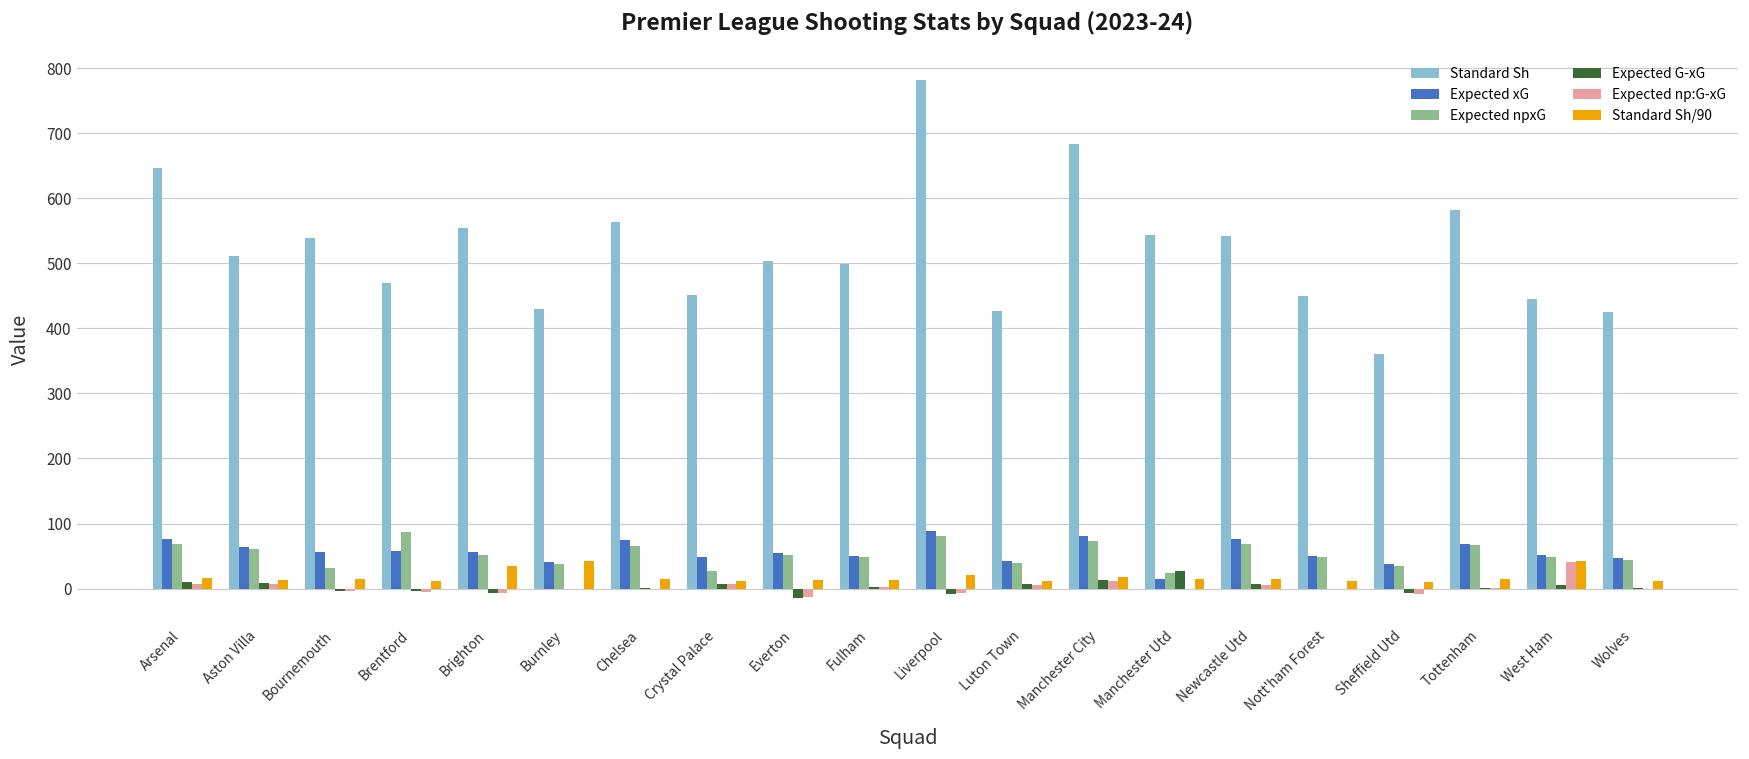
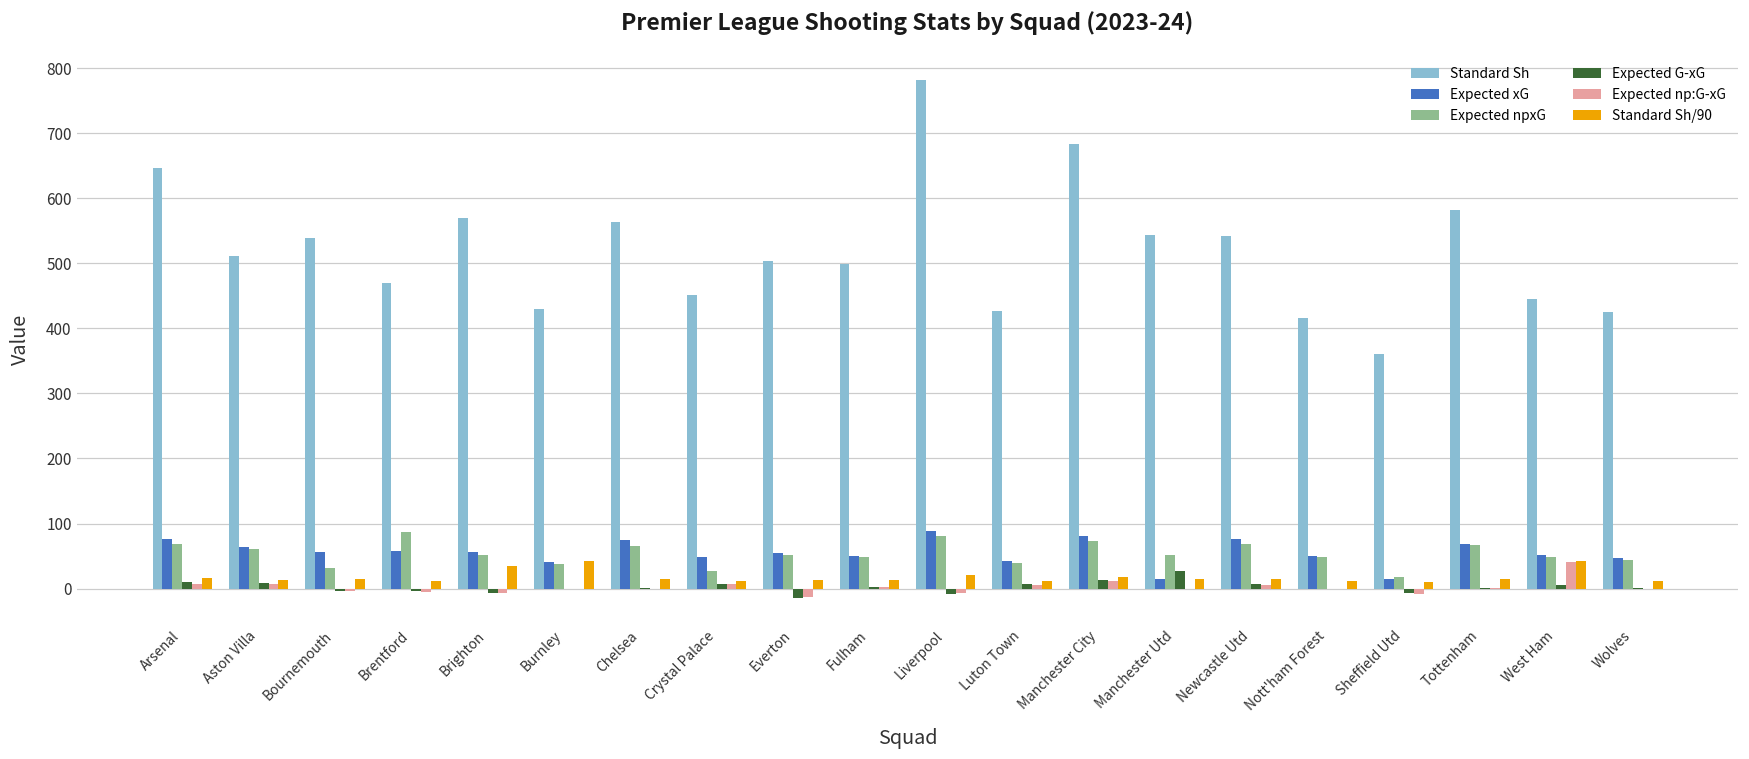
  {
    "Standard Sh": {
      "Arsenal": 650,
      "Aston Villa": 510,
      "Bournemouth": 540,
      "Brentford": 470,
-     "Brighton": 560,
+     "Brighton": 570,
      "Burnley": 430,
      "Chelsea": 560,
      "Crystal Palace": 450,
      "Everton": 500,
      "Fulham": 500,
      "Liverpool": 780,
      "Luton Town": 430,
      "Manchester City": 680,
      "Manchester Utd": 540,
      "Newcastle Utd": 540,
-     "Nott'ham Forest": 450,
+     "Nott'ham Forest": 420,
      "Sheffield Utd": 360,
      "Tottenham": 580,
      "West Ham": 450,
      "Wolves": 430
    },
    "Expected xG": {
      "Arsenal": 80,
      "Aston Villa": 60,
      "Bournemouth": 60,
      "Brentford": 60,
      "Brighton": 60,
      "Burnley": 40,
      "Chelsea": 70,
      "Crystal Palace": 50,
      "Everton": 50,
      "Fulham": 50,
      "Liverpool": 90,
      "Luton Town": 40,
      "Manchester City": 80,
      "Manchester Utd": 10,
      "Newcastle Utd": 80,
      "Nott'ham Forest": 50,
-     "Sheffield Utd": 40,
+     "Sheffield Utd": 10,
      "Tottenham": 70,
      "West Ham": 50,
      "Wolves": 50
    },
    "Expected npxG": {
      "Arsenal": 70,
      "Aston Villa": 60,
      "Bournemouth": 30,
      "Brentford": 90,
      "Brighton": 50,
      "Burnley": 40,
      "Chelsea": 70,
      "Crystal Palace": 30,
      "Everton": 50,
      "Fulham": 50,
      "Liverpool": 80,
      "Luton Town": 40,
      "Manchester City": 70,
-     "Manchester Utd": 20,
+     "Manchester Utd": 50,
      "Newcastle Utd": 70,
      "Nott'ham Forest": 50,
-     "Sheffield Utd": 30,
+     "Sheffield Utd": 20,
      "Tottenham": 70,
      "West Ham": 50,
      "Wolves": 40
    },
    "Expected G-xG": {
      "Arsenal": 10,
      "Aston Villa": 10,
      "Brighton": -10,
      "Crystal Palace": 10,
      "Everton": -10,
      "Liverpool": -10,
      "Luton Town": 10,
      "Manchester City": 10,
      "Manchester Utd": 30,
      "Newcastle Utd": 10,
      "Sheffield Utd": -10,
      "West Ham": 10
    },
    "Expected np:G-xG": {
      "Arsenal": 10,
      "Aston Villa": 10,
      "Brentford": -10,
      "Brighton": -10,
      "Crystal Palace": 10,
      "Everton": -10,
      "Liverpool": -10,
      "Luton Town": 10,
      "Manchester City": 10,
      "Manchester Utd": 0,
      "Newcastle Utd": 10,
      "Sheffield Utd": -10,
      "West Ham": 40
    },
    "Standard Sh/90": {
      "Arsenal": 20,
      "Aston Villa": 10,
      "Bournemouth": 10,
      "Brentford": 10,
      "Brighton": 30,
      "Burnley": 40,
      "Chelsea": 10,
      "Crystal Palace": 10,
      "Everton": 10,
      "Fulham": 10,
      "Liverpool": 20,
      "Luton Town": 10,
      "Manchester City": 20,
      "Manchester Utd": 10,
      "Newcastle Utd": 10,
      "Nott'ham Forest": 10,
      "Sheffield Utd": 10,
      "Tottenham": 20,
      "West Ham": 40,
      "Wolves": 10
    }
  }
